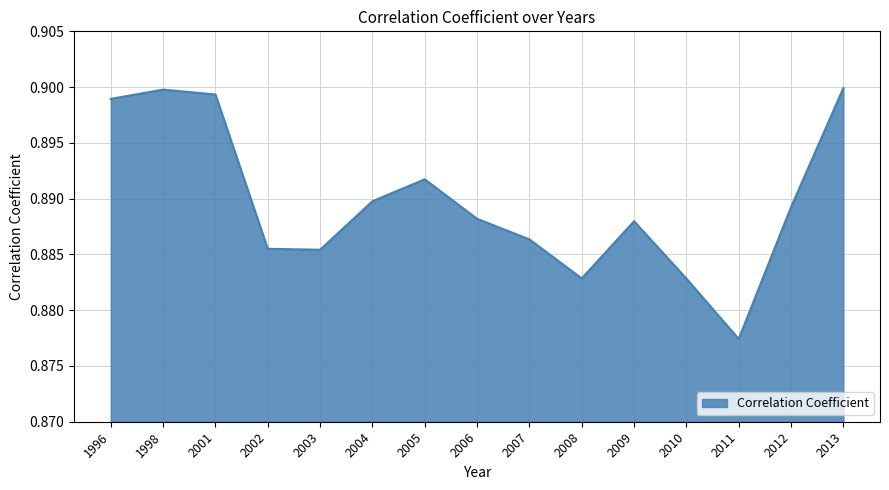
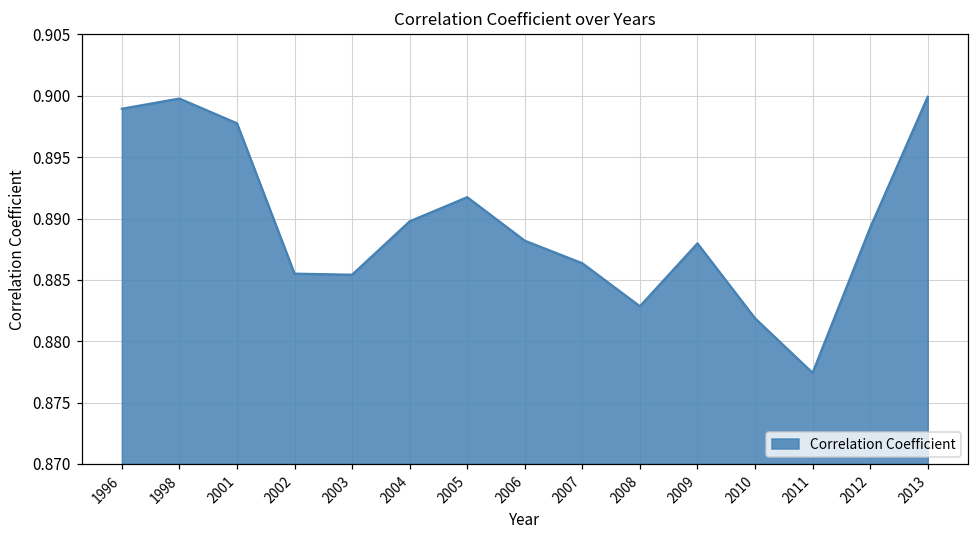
  {
    "1996": 0.8989,
    "1998": 0.8998,
-   "2001": 0.8993,
+   "2001": 0.8978,
    "2002": 0.8855,
    "2003": 0.8854,
    "2004": 0.8898,
    "2005": 0.8917,
    "2006": 0.8882,
    "2007": 0.8864,
    "2008": 0.8828,
    "2009": 0.8880,
-   "2010": 0.8828,
+   "2010": 0.8819,
    "2011": 0.8774,
    "2012": 0.8892,
    "2013": 0.8999
  }
